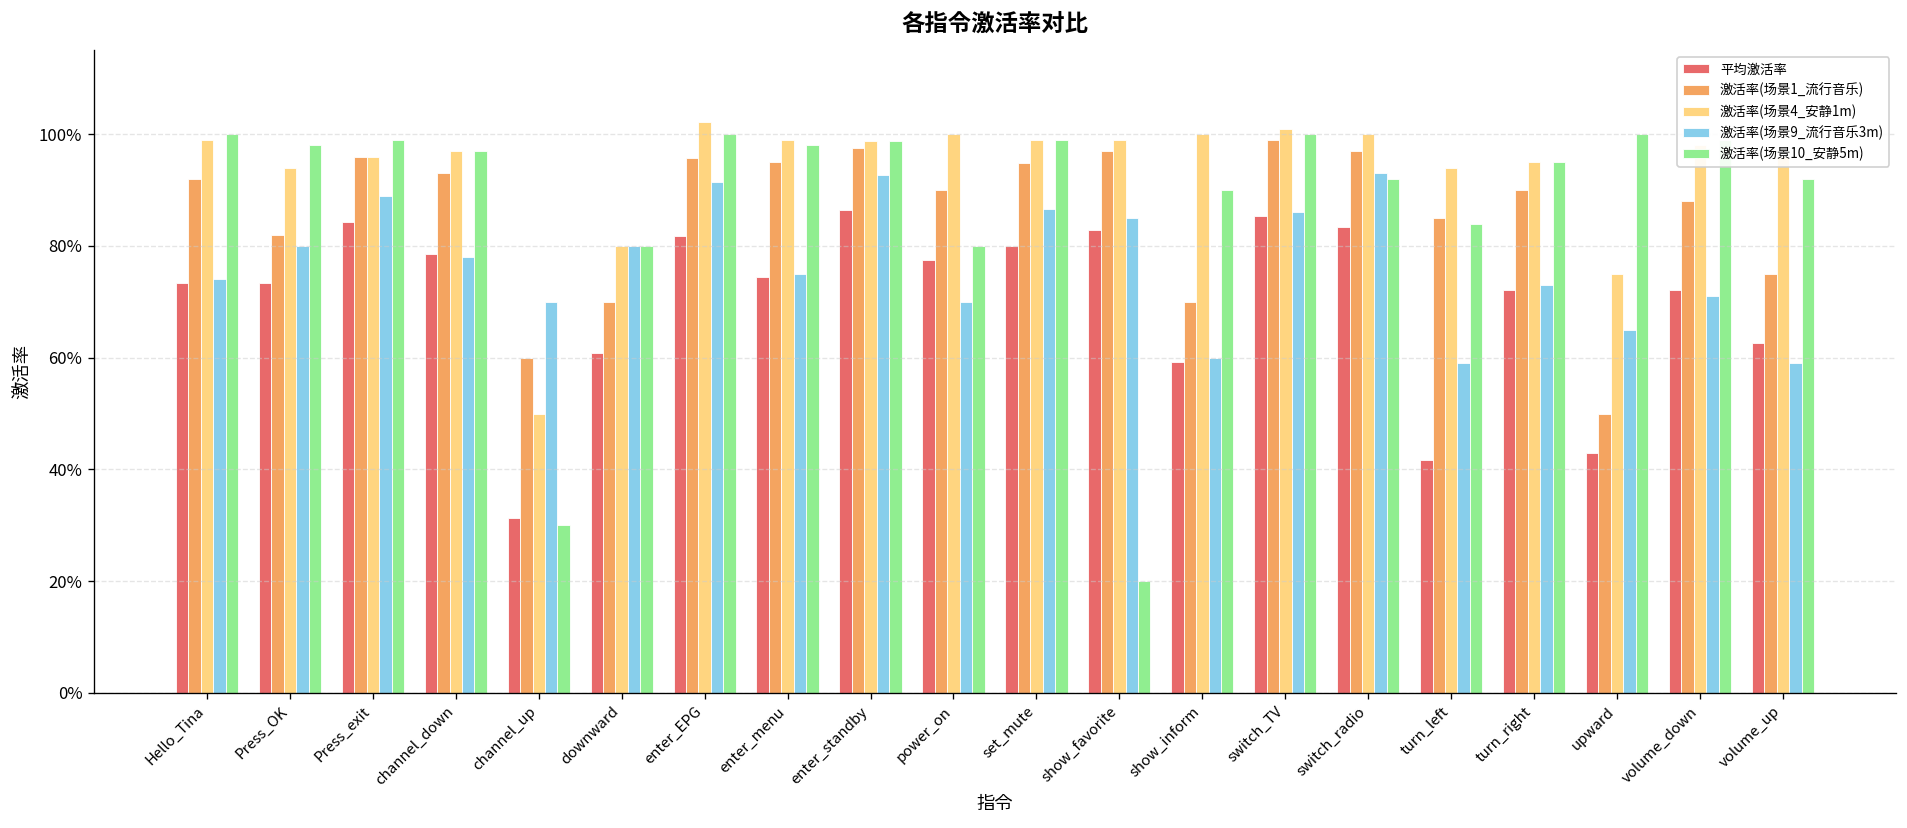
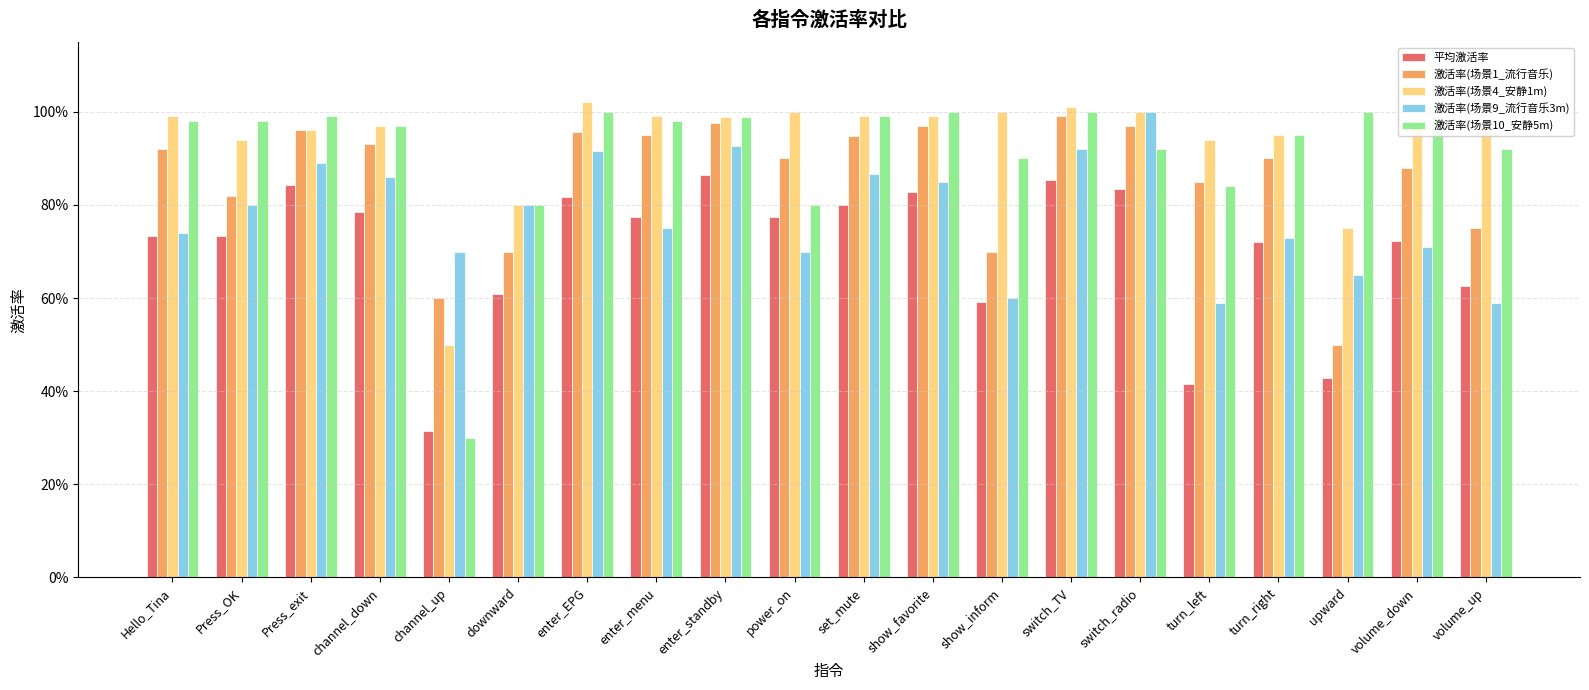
  {
    "平均激活率": {
      "Hello_Tina": "73%",
      "Press_OK": "73%",
      "Press_exit": "84%",
      "channel_down": "79%",
      "channel_up": "31%",
      "downward": "61%",
      "enter_EPG": "82%",
-     "enter_menu": "74%",
+     "enter_menu": "78%",
      "enter_standby": "86%",
      "power_on": "78%",
      "set_mute": "80%",
      "show_favorite": "83%",
      "show_inform": "59%",
      "switch_TV": "85%",
      "switch_radio": "83%",
      "turn_left": "42%",
      "turn_right": "72%",
      "upward": "43%",
      "volume_down": "72%",
      "volume_up": "63%"
    },
    "激活率(场景9_流行音乐3m)": {
      "Hello_Tina": "74%",
      "Press_OK": "80%",
      "Press_exit": "89%",
-     "channel_down": "78%",
+     "channel_down": "86%",
      "channel_up": "70%",
      "downward": "80%",
      "enter_EPG": "92%",
      "enter_menu": "75%",
      "enter_standby": "93%",
      "power_on": "70%",
      "set_mute": "87%",
      "show_favorite": "85%",
      "show_inform": "60%",
-     "switch_TV": "86%",
-     "switch_radio": "93%",
+     "switch_TV": "92%",
+     "switch_radio": "100%",
      "turn_left": "59%",
      "turn_right": "73%",
      "upward": "65%",
      "volume_down": "71%",
      "volume_up": "59%"
    },
    "激活率(场景10_安静5m)": {
-     "Hello_Tina": "100%",
+     "Hello_Tina": "98%",
      "Press_OK": "98%",
      "Press_exit": "99%",
      "channel_down": "97%",
      "channel_up": "30%",
      "downward": "80%",
      "enter_EPG": "100%",
      "enter_menu": "98%",
      "enter_standby": "99%",
      "power_on": "80%",
      "set_mute": "99%",
-     "show_favorite": "20%",
+     "show_favorite": "100%",
      "show_inform": "90%",
      "switch_TV": "100%",
      "switch_radio": "92%",
      "turn_left": "84%",
      "turn_right": "95%",
      "upward": "100%",
      "volume_up": "92%"
    }
  }
